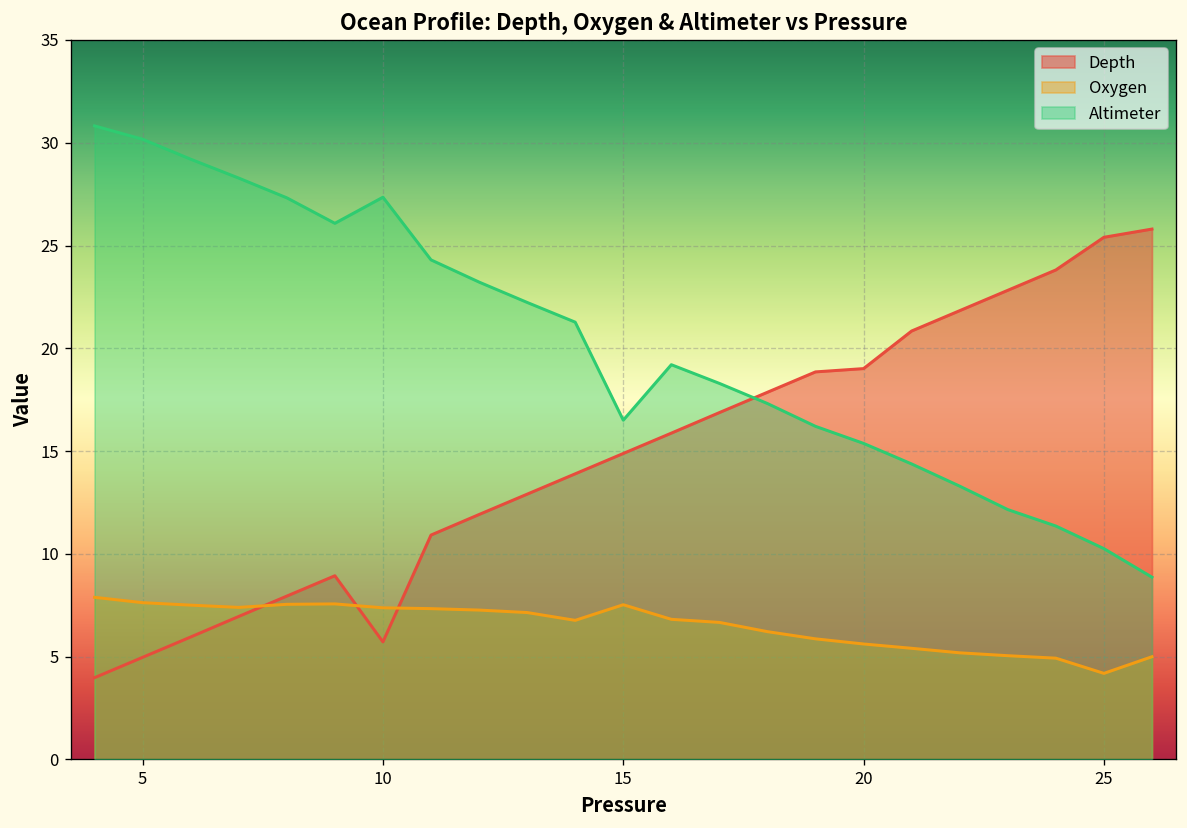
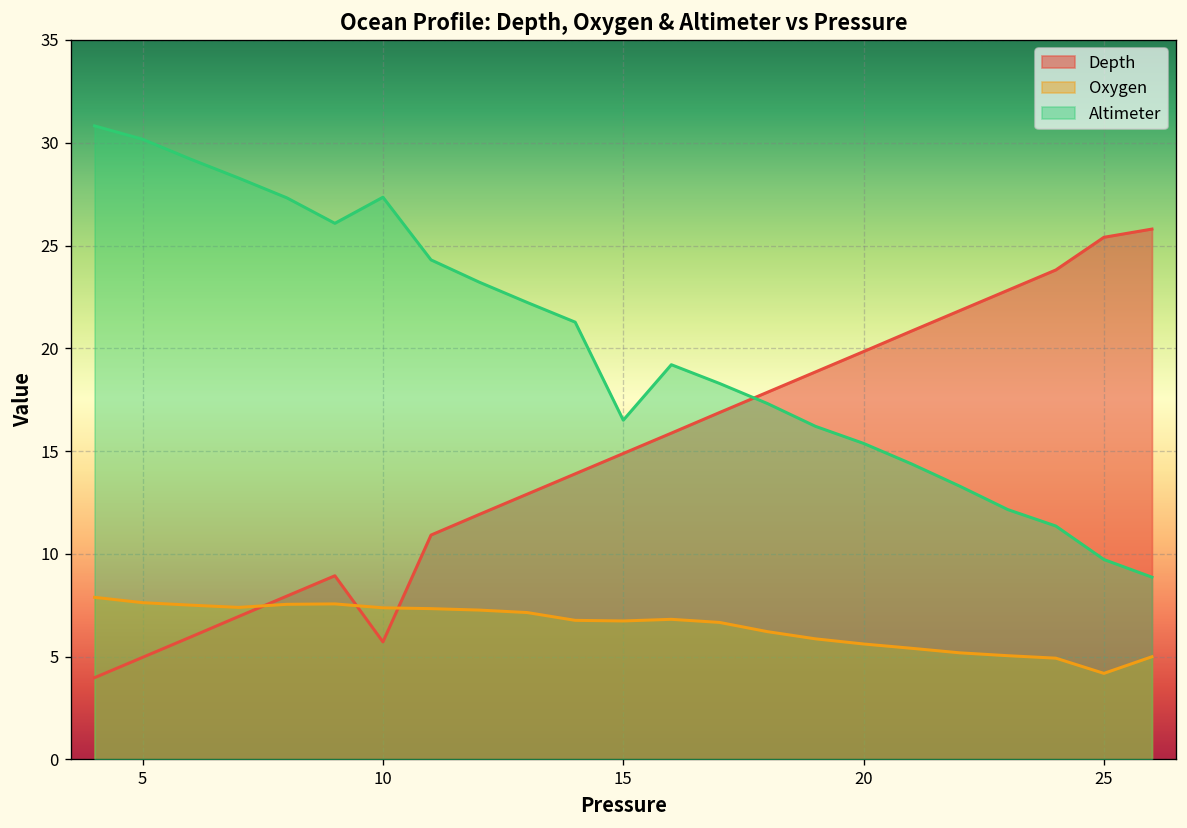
  {
    "Depth": {
      "5": 5.0,
      "10": 5.7,
      "15": 14.9,
-     "20": 19.0,
+     "20": 19.8,
      "25": 25.4
    },
    "Oxygen": {
      "5": 7.6,
      "10": 7.4,
-     "15": 7.5,
+     "15": 6.7,
      "20": 5.6,
      "25": 4.2
    },
    "Altimeter": {
      "5": 30.2,
      "10": 27.4,
      "15": 16.5,
      "20": 15.4,
-     "25": 10.3
+     "25": 9.7
    }
  }
